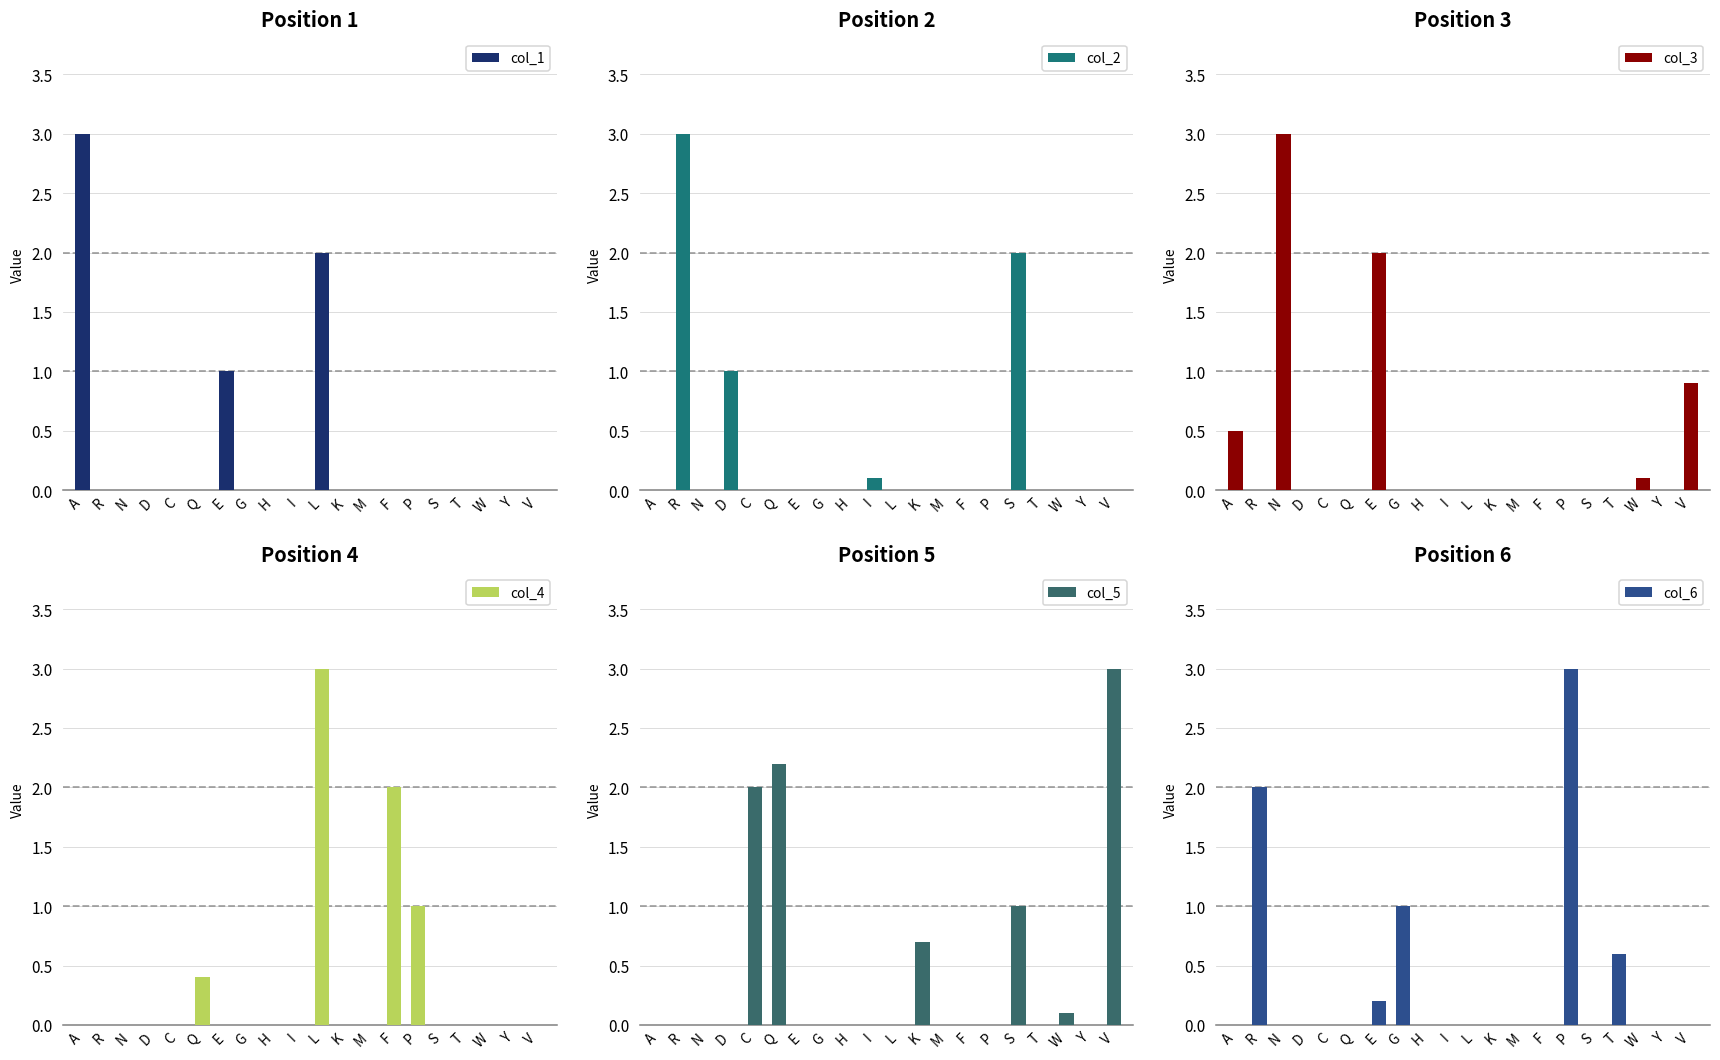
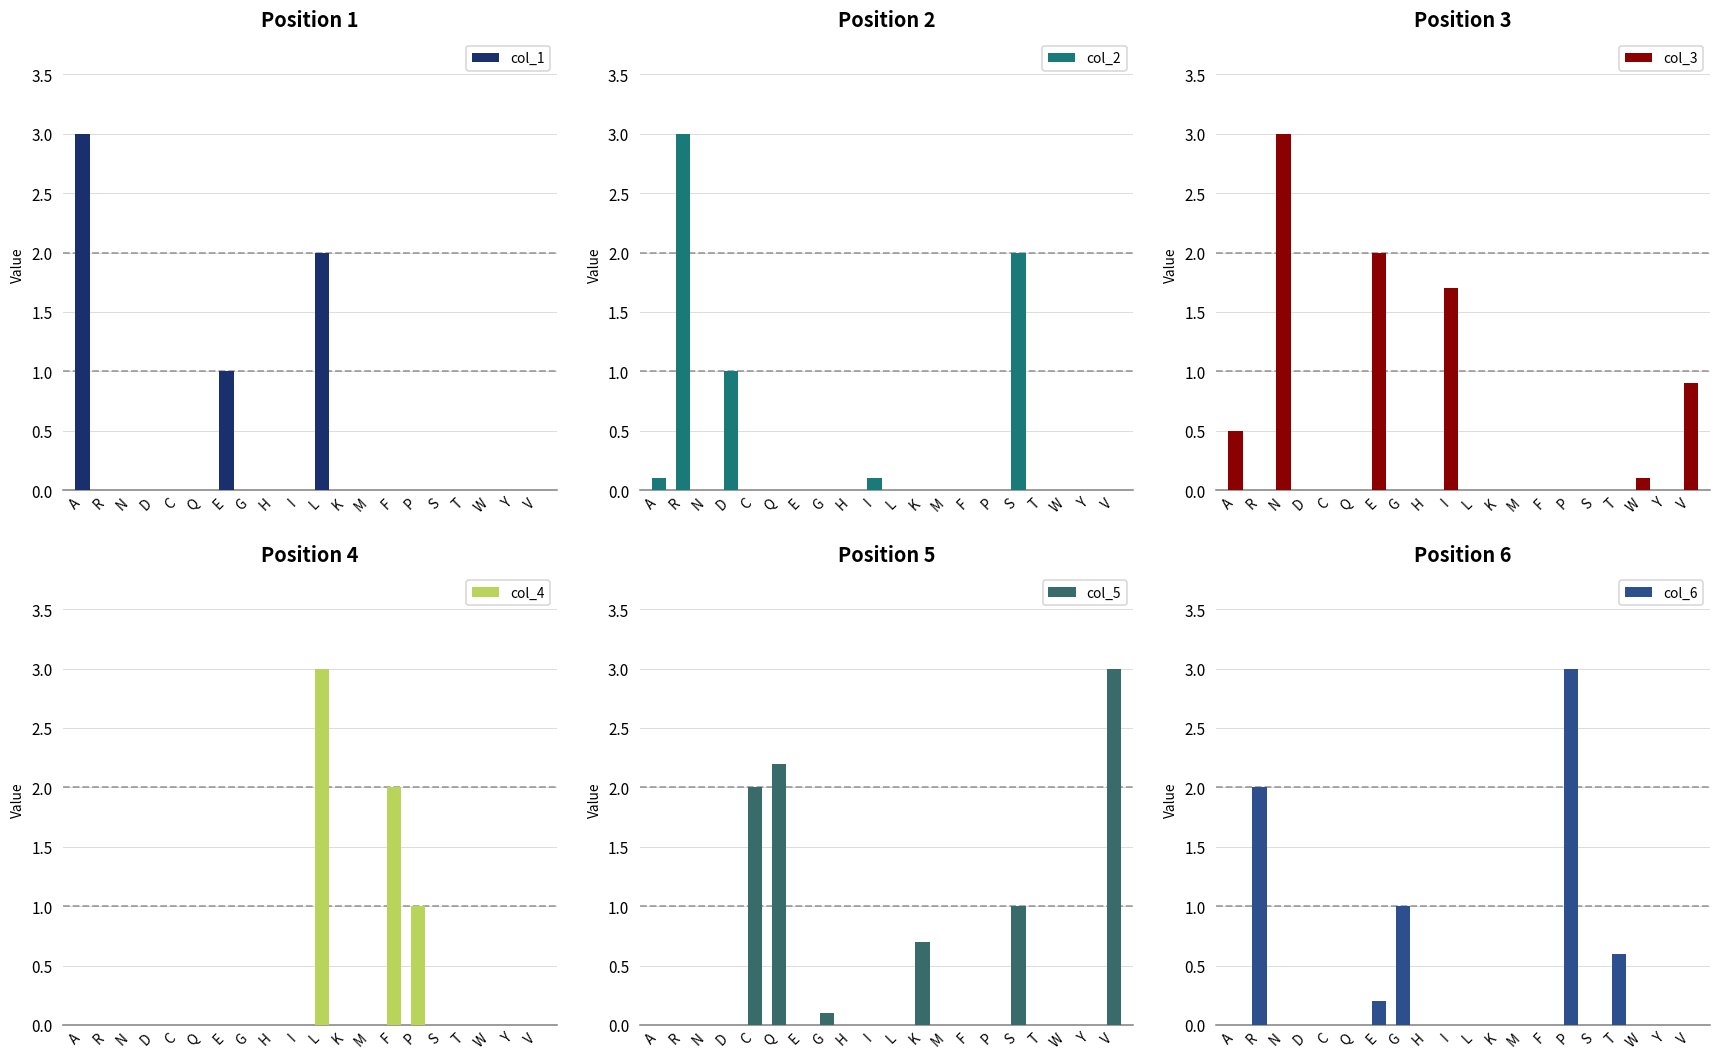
  {
    "Position 1": {
      "A": 3.00,
      "R": 0.00,
      "N": 0.00,
      "D": 0.00,
      "C": 0.00,
      "Q": 0.00,
      "E": 1.00,
      "G": 0.00,
      "H": 0.00,
      "I": 0.00,
      "L": 2.00,
      "K": 0.00,
      "M": 0.00,
      "F": 0.00,
      "P": 0.00,
      "S": 0.00,
      "T": 0.00,
      "W": 0.00,
      "Y": 0.00,
      "V": 0.00
    },
    "Position 2": {
-     "A": 0.0,
+     "A": 0.1,
      "R": 3.0,
      "N": 0.0,
      "D": 1.0,
      "C": 0.0,
      "Q": 0.0,
      "E": 0.0,
      "G": 0.0,
      "H": 0.0,
      "I": 0.1,
      "L": 0.0,
      "K": 0.0,
      "M": 0.0,
      "F": 0.0,
      "P": 0.0,
      "S": 2.0,
      "T": 0.0,
      "W": 0.0,
      "Y": 0.0,
      "V": 0.0
    },
    "Position 3": {
      "A": 0.5,
      "R": 0.0,
      "N": 3.0,
      "D": 0.0,
      "C": 0.0,
      "Q": 0.0,
      "E": 2.0,
      "G": 0.0,
      "H": 0.0,
-     "I": 0.0,
+     "I": 1.7,
      "L": 0.0,
      "K": 0.0,
      "M": 0.0,
      "F": 0.0,
      "P": 0.0,
      "S": 0.0,
      "T": 0.0,
      "W": 0.1,
      "Y": 0.0,
      "V": 0.9
    },
    "Position 4": {
      "A": 0.0,
      "R": 0.0,
      "N": 0.0,
      "D": 0.0,
      "C": 0.0,
-     "Q": 0.4,
+     "Q": 0.0,
      "E": 0.0,
      "G": 0.0,
      "H": 0.0,
      "I": 0.0,
      "L": 3.0,
      "K": 0.0,
      "M": 0.0,
      "F": 2.0,
      "P": 1.0,
      "S": 0.0,
      "T": 0.0,
      "W": 0.0,
      "Y": 0.0,
      "V": 0.0
    },
    "Position 5": {
      "A": 0.0,
      "R": 0.0,
      "N": 0.0,
      "D": 0.0,
      "C": 2.0,
      "Q": 2.2,
      "E": 0.0,
-     "G": 0.0,
+     "G": 0.1,
      "H": 0.0,
      "I": 0.0,
      "L": 0.0,
      "K": 0.7,
      "M": 0.0,
      "F": 0.0,
      "P": 0.0,
      "S": 1.0,
      "T": 0.0,
-     "W": 0.1,
+     "W": 0.0,
      "Y": 0.0,
      "V": 3.0
    },
    "Position 6": {
      "A": 0.00,
      "R": 2.00,
      "N": 0.00,
      "D": 0.00,
      "C": 0.00,
      "Q": 0.00,
      "E": 0.20,
      "G": 1.00,
      "H": 0.00,
      "I": 0.00,
      "L": 0.00,
      "K": 0.00,
      "M": 0.00,
      "F": 0.00,
      "P": 3.00,
      "S": 0.00,
      "T": 0.60,
      "W": 0.00,
      "Y": 0.00,
      "V": 0.00
    }
  }
